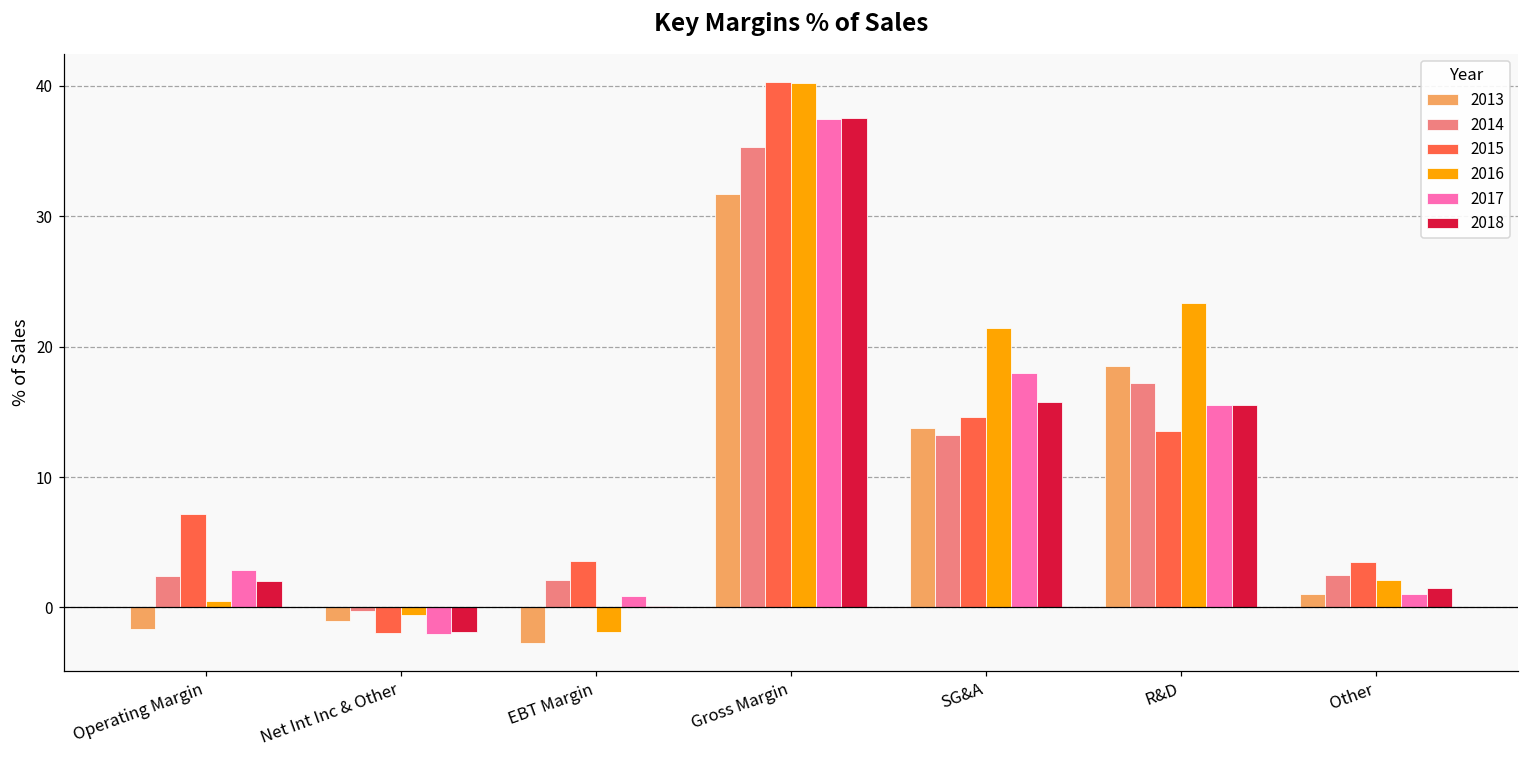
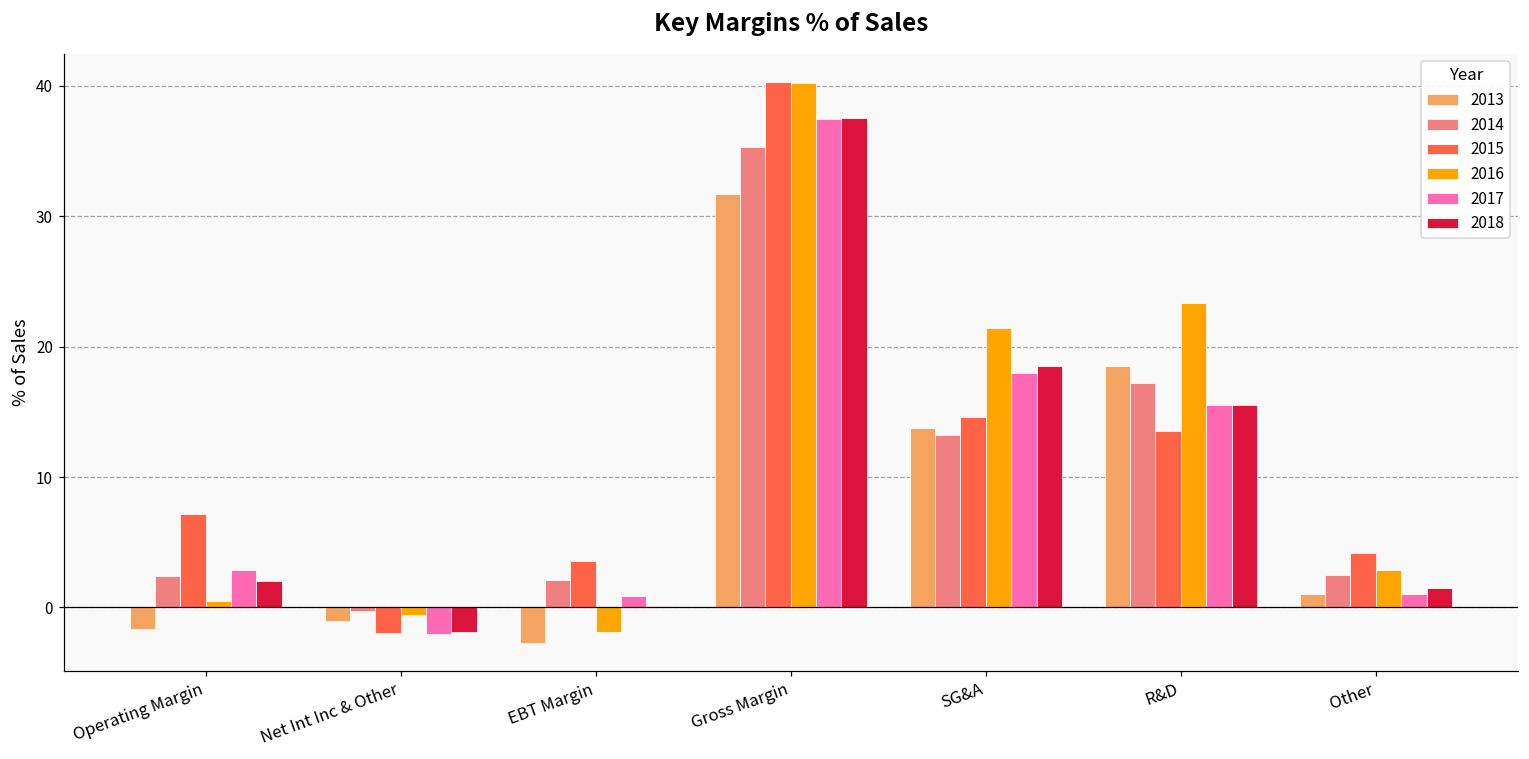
  {
    "2015": {
      "Operating Margin": 7.2,
      "Net Int Inc & Other": -2.0,
      "EBT Margin": 3.6,
      "Gross Margin": 40.3,
      "SG&A": 14.6,
      "R&D": 13.5,
-     "Other": 3.5
+     "Other": 4.2
    },
    "2016": {
      "Operating Margin": 0.5,
      "Net Int Inc & Other": -0.6,
      "EBT Margin": -1.8,
      "Gross Margin": 40.2,
      "SG&A": 21.4,
      "R&D": 23.3,
-     "Other": 2.1
+     "Other": 2.9
    },
    "2018": {
      "Operating Margin": 2.0,
      "Net Int Inc & Other": -1.9,
      "Gross Margin": 37.5,
-     "SG&A": 15.8,
+     "SG&A": 18.5,
      "R&D": 15.5,
      "Other": 1.5
    }
  }
